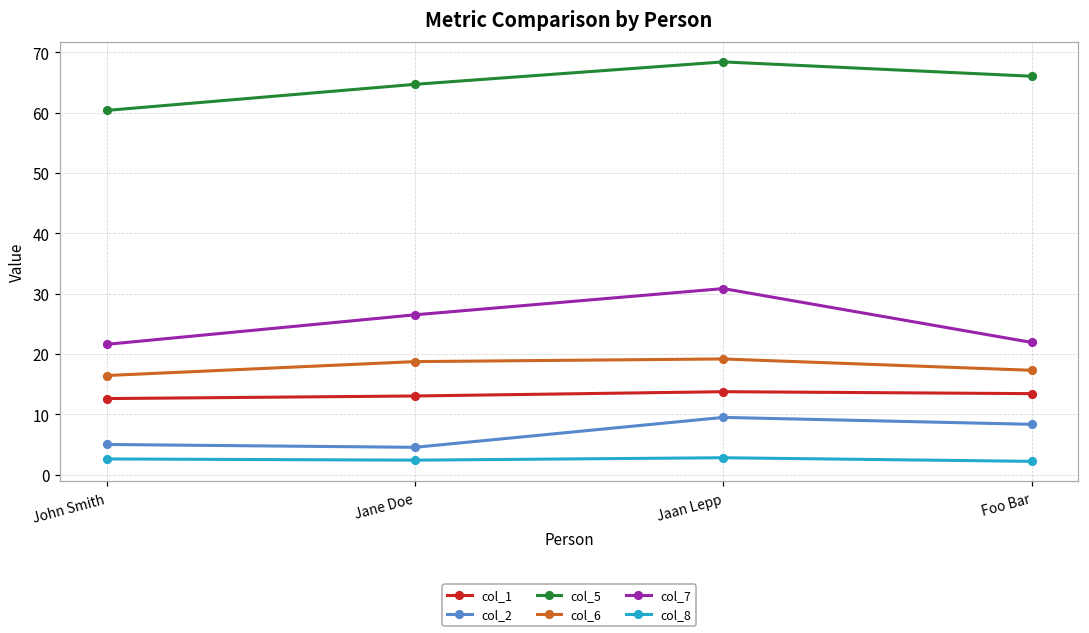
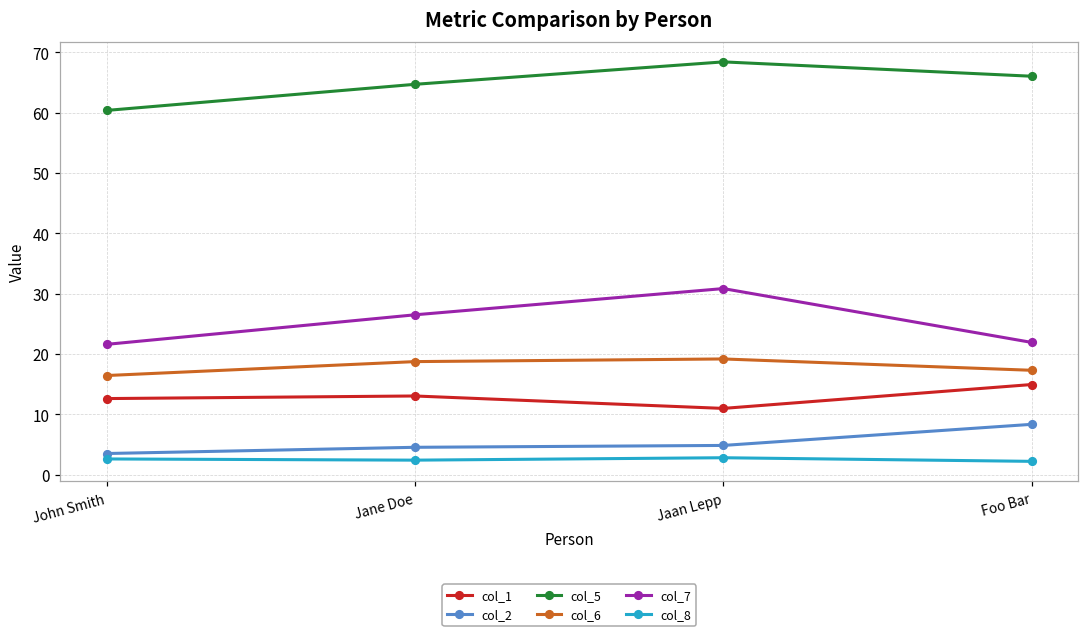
  {
    "col_1": {
      "John Smith": 13,
      "Jane Doe": 13,
-     "Jaan Lepp": 14,
-     "Foo Bar": 13
+     "Jaan Lepp": 11,
+     "Foo Bar": 15
    },
    "col_2": {
-     "John Smith": 5,
+     "John Smith": 4,
      "Jane Doe": 5,
-     "Jaan Lepp": 9,
+     "Jaan Lepp": 5,
      "Foo Bar": 8
    },
    "col_5": {
      "John Smith": 60,
      "Jane Doe": 65,
      "Jaan Lepp": 68,
      "Foo Bar": 66
    },
    "col_6": {
      "John Smith": 16,
      "Jane Doe": 19,
      "Jaan Lepp": 19,
      "Foo Bar": 17
    },
    "col_7": {
      "John Smith": 22,
      "Jane Doe": 27,
      "Jaan Lepp": 31,
      "Foo Bar": 22
    },
    "col_8": {
      "John Smith": 3,
      "Jane Doe": 2,
      "Jaan Lepp": 3,
      "Foo Bar": 2
    }
  }
